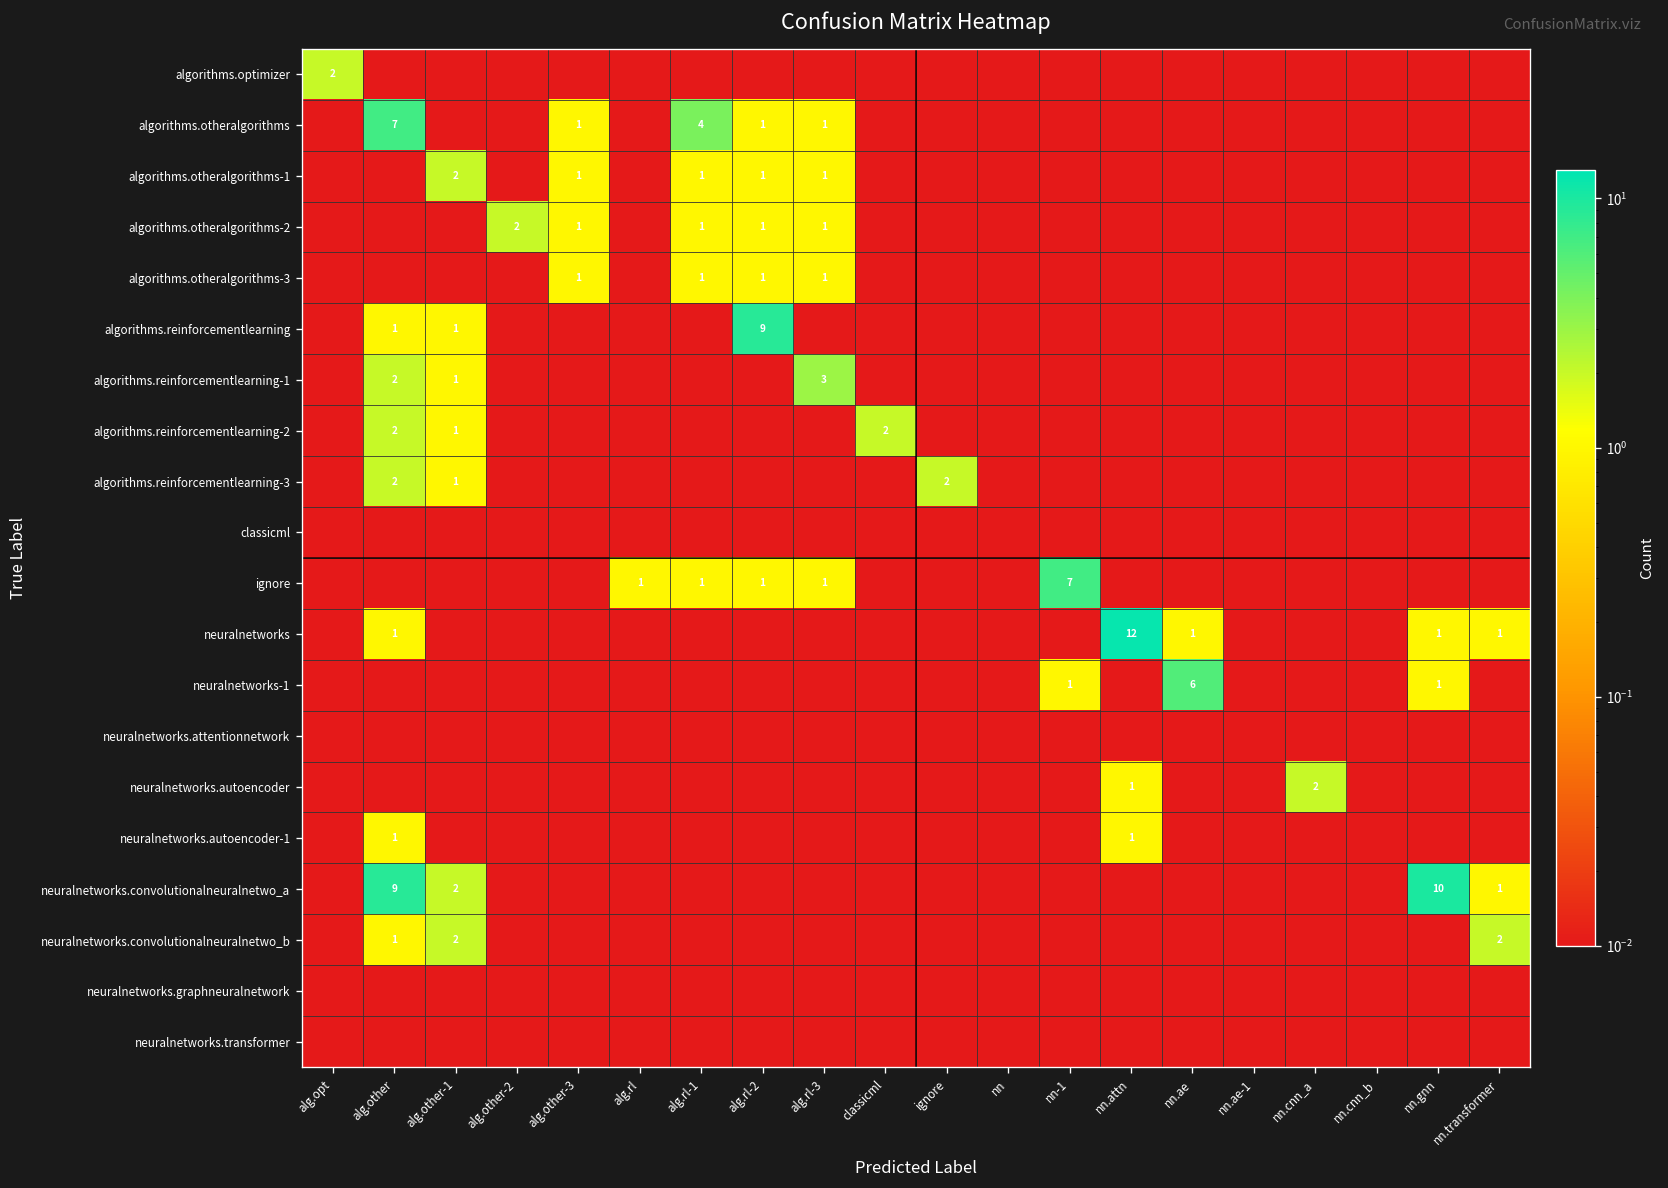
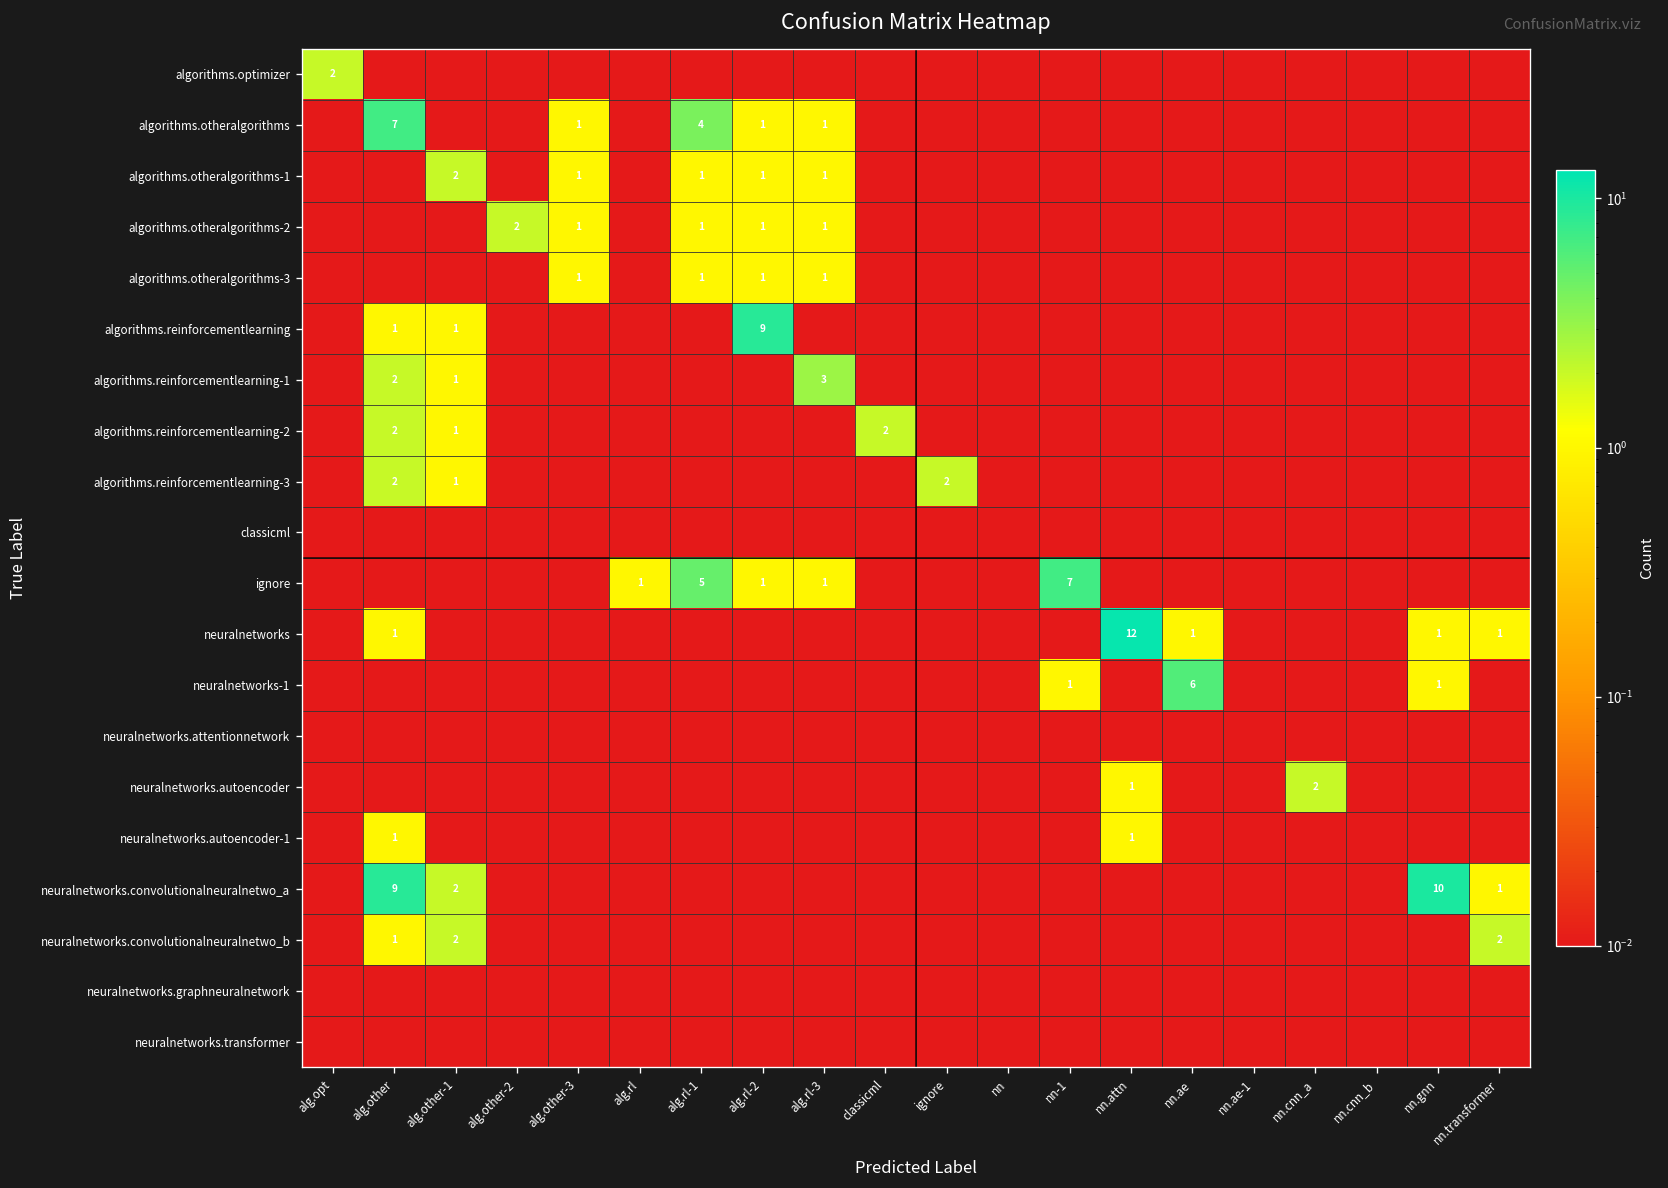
  {
    "algorithms.optimizer": {
      "alg.opt": 2
    },
    "algorithms.otheralgorithms": {
      "alg.other": 7,
      "alg.other-3": 1,
      "alg.rl-1": 4,
      "alg.rl-2": 1,
      "alg.rl-3": 1
    },
    "algorithms.otheralgorithms-1": {
      "alg.other-1": 2,
      "alg.other-3": 1,
      "alg.rl-1": 1,
      "alg.rl-2": 1,
      "alg.rl-3": 1
    },
    "algorithms.otheralgorithms-2": {
      "alg.other-2": 2,
      "alg.other-3": 1,
      "alg.rl-1": 1,
      "alg.rl-2": 1,
      "alg.rl-3": 1
    },
    "algorithms.otheralgorithms-3": {
      "alg.other-3": 1,
      "alg.rl-1": 1,
      "alg.rl-2": 1,
      "alg.rl-3": 1
    },
    "algorithms.reinforcementlearning": {
      "alg.other": 1,
      "alg.other-1": 1,
      "alg.rl-2": 9
    },
    "algorithms.reinforcementlearning-1": {
      "alg.other": 2,
      "alg.other-1": 1,
      "alg.rl-3": 3
    },
    "algorithms.reinforcementlearning-2": {
      "alg.other": 2,
      "alg.other-1": 1,
      "classicml": 2
    },
    "algorithms.reinforcementlearning-3": {
      "alg.other": 2,
      "alg.other-1": 1,
      "ignore": 2
    },
    "ignore": {
      "alg.rl": 1,
-     "alg.rl-1": 1,
+     "alg.rl-1": 5,
      "alg.rl-2": 1,
      "alg.rl-3": 1,
      "nn-1": 7
    },
    "neuralnetworks": {
      "alg.other": 1,
      "nn.attn": 12,
      "nn.ae": 1,
      "nn.gnn": 1,
      "nn.transformer": 1
    },
    "neuralnetworks-1": {
      "nn-1": 1,
      "nn.ae": 6,
      "nn.gnn": 1
    },
    "neuralnetworks.autoencoder": {
      "nn.attn": 1,
      "nn.cnn_a": 2
    },
    "neuralnetworks.autoencoder-1": {
      "alg.other": 1,
      "nn.attn": 1
    },
    "neuralnetworks.convolutionalneuralnetwo_a": {
      "alg.other": 9,
      "alg.other-1": 2,
      "nn.gnn": 10,
      "nn.transformer": 1
    },
    "neuralnetworks.convolutionalneuralnetwo_b": {
      "alg.other": 1,
      "alg.other-1": 2,
      "nn.transformer": 2
    }
  }
